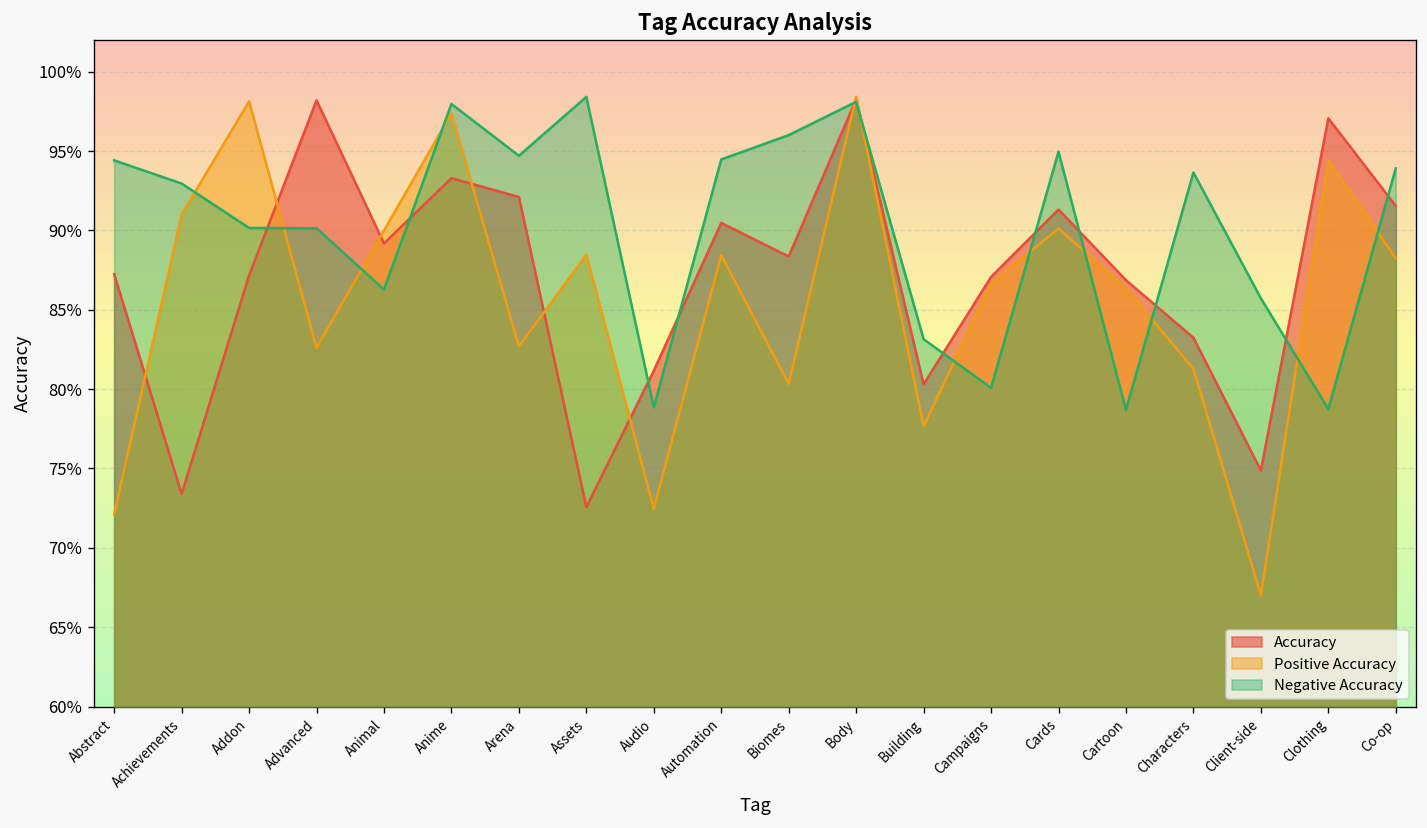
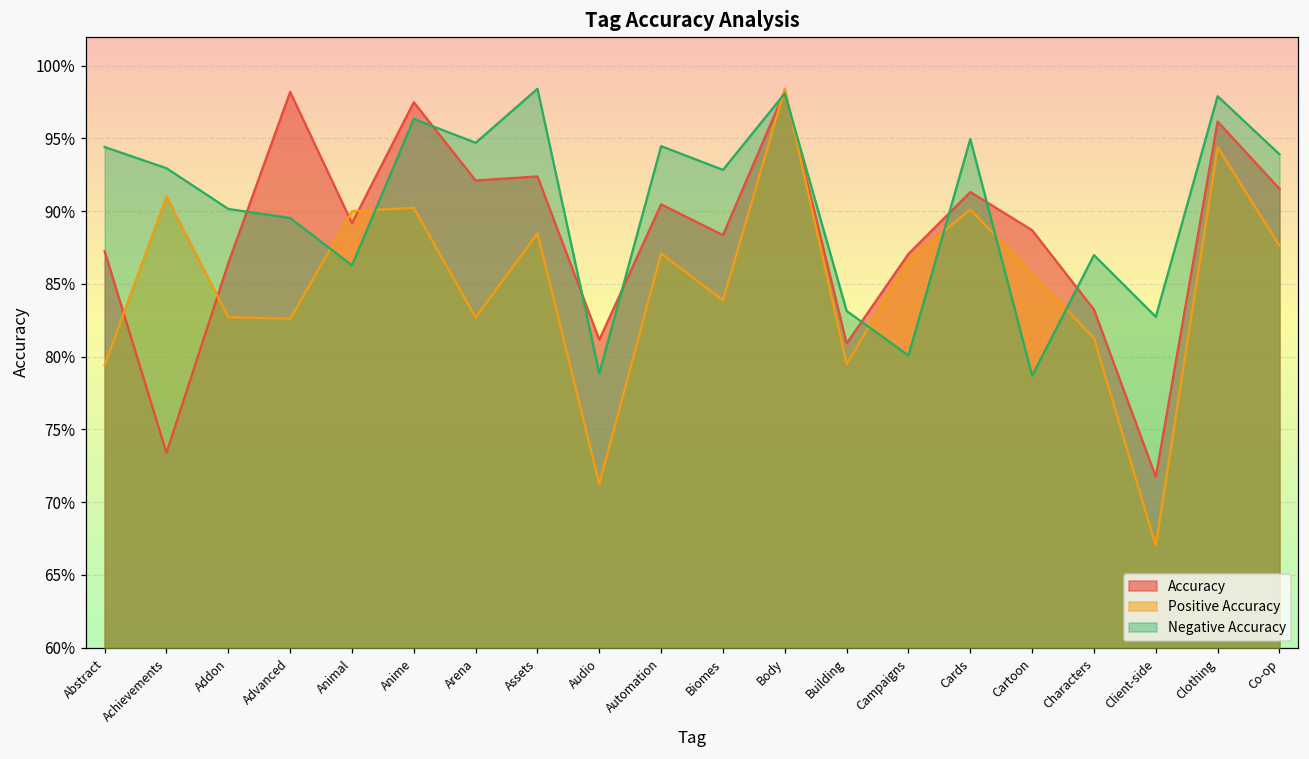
  {
    "Accuracy": {
      "Abstract": "87.2%",
      "Achievements": "73.4%",
-     "Addon": "87.2%",
+     "Addon": "86.4%",
      "Advanced": "98.2%",
      "Animal": "89.2%",
-     "Anime": "93.3%",
+     "Anime": "97.5%",
      "Arena": "92.1%",
-     "Assets": "72.6%",
+     "Assets": "92.4%",
      "Audio": "81.2%",
      "Automation": "90.5%",
      "Biomes": "88.4%",
-     "Building": "80.3%",
+     "Building": "80.9%",
      "Campaigns": "87.1%",
      "Cards": "91.3%",
-     "Cartoon": "86.9%",
+     "Cartoon": "88.7%",
      "Characters": "83.2%",
-     "Client-side": "74.9%",
-     "Clothing": "97.1%",
+     "Client-side": "71.7%",
+     "Clothing": "96.2%",
      "Co-op": "91.5%"
    },
    "Positive Accuracy": {
-     "Abstract": "72.1%",
+     "Abstract": "79.4%",
      "Achievements": "91.0%",
-     "Addon": "98.1%",
+     "Addon": "82.7%",
      "Advanced": "82.6%",
      "Animal": "90.0%",
-     "Anime": "97.4%",
+     "Anime": "90.2%",
      "Arena": "82.7%",
      "Assets": "88.5%",
-     "Audio": "72.5%",
-     "Automation": "88.4%",
-     "Biomes": "80.3%",
-     "Building": "77.7%",
+     "Audio": "71.3%",
+     "Automation": "87.1%",
+     "Biomes": "83.9%",
+     "Building": "79.5%",
      "Campaigns": "86.6%",
      "Cards": "90.1%",
-     "Cartoon": "86.4%",
+     "Cartoon": "85.7%",
      "Characters": "81.3%",
      "Client-side": "67.0%",
      "Clothing": "94.4%",
-     "Co-op": "88.2%"
+     "Co-op": "87.6%"
    },
    "Negative Accuracy": {
      "Abstract": "94.4%",
      "Achievements": "93.0%",
      "Addon": "90.2%",
-     "Advanced": "90.1%",
+     "Advanced": "89.5%",
      "Animal": "86.3%",
-     "Anime": "98.0%",
+     "Anime": "96.3%",
      "Arena": "94.7%",
      "Assets": "98.4%",
      "Audio": "78.9%",
      "Automation": "94.5%",
-     "Biomes": "96.0%",
+     "Biomes": "92.8%",
      "Building": "83.1%",
      "Campaigns": "80.1%",
      "Cards": "95.0%",
      "Cartoon": "78.7%",
-     "Characters": "93.7%",
-     "Client-side": "85.7%",
-     "Clothing": "78.7%",
+     "Characters": "87.0%",
+     "Client-side": "82.7%",
+     "Clothing": "97.9%",
      "Co-op": "93.9%"
    }
  }
